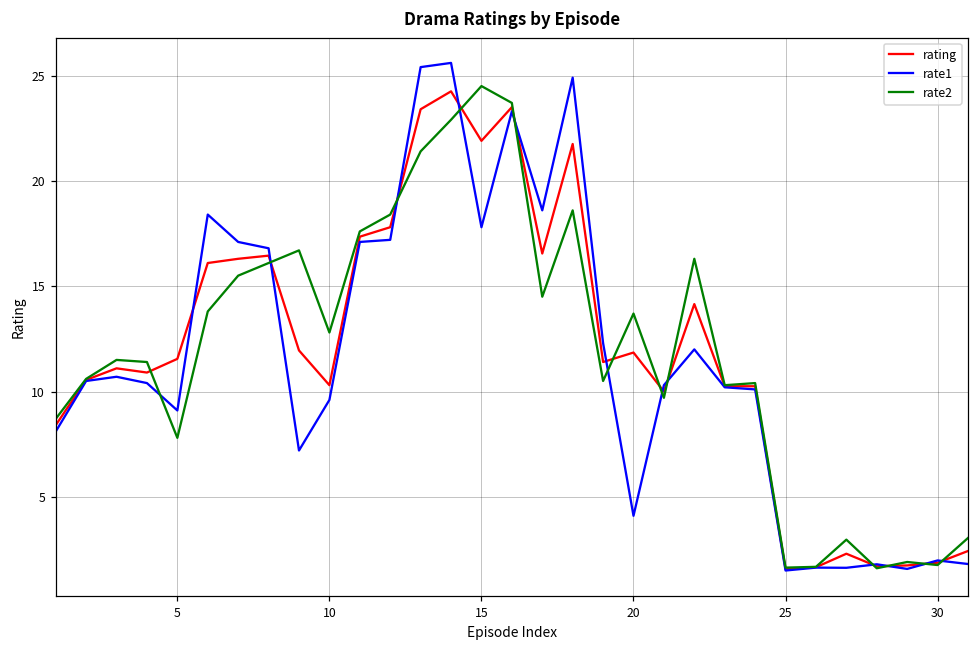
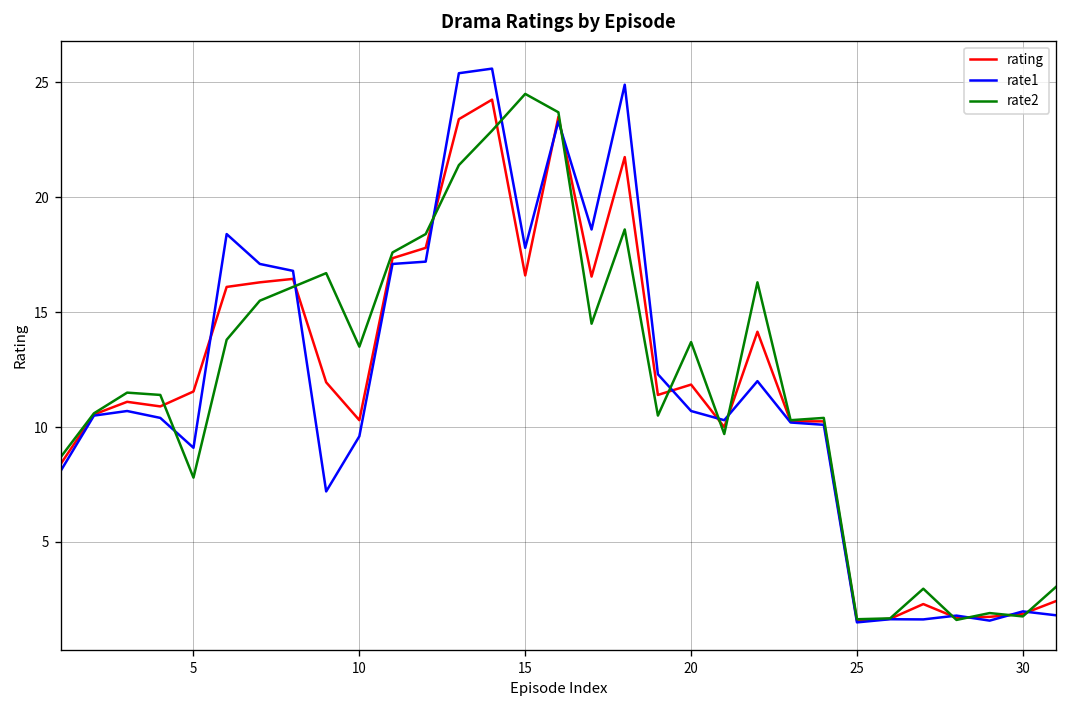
  {
    "rating": {
      "5": 11.6,
      "10": 10.3,
-     "15": 21.9,
+     "15": 16.6,
      "20": 11.9
    },
    "rate1": {
      "5": 9.1,
      "10": 9.6,
      "15": 17.8,
-     "20": 4.1
+     "20": 10.7
    },
    "rate2": {
      "5": 7.8,
-     "10": 12.8,
+     "10": 13.5,
      "15": 24.5,
      "20": 13.7
    }
  }
